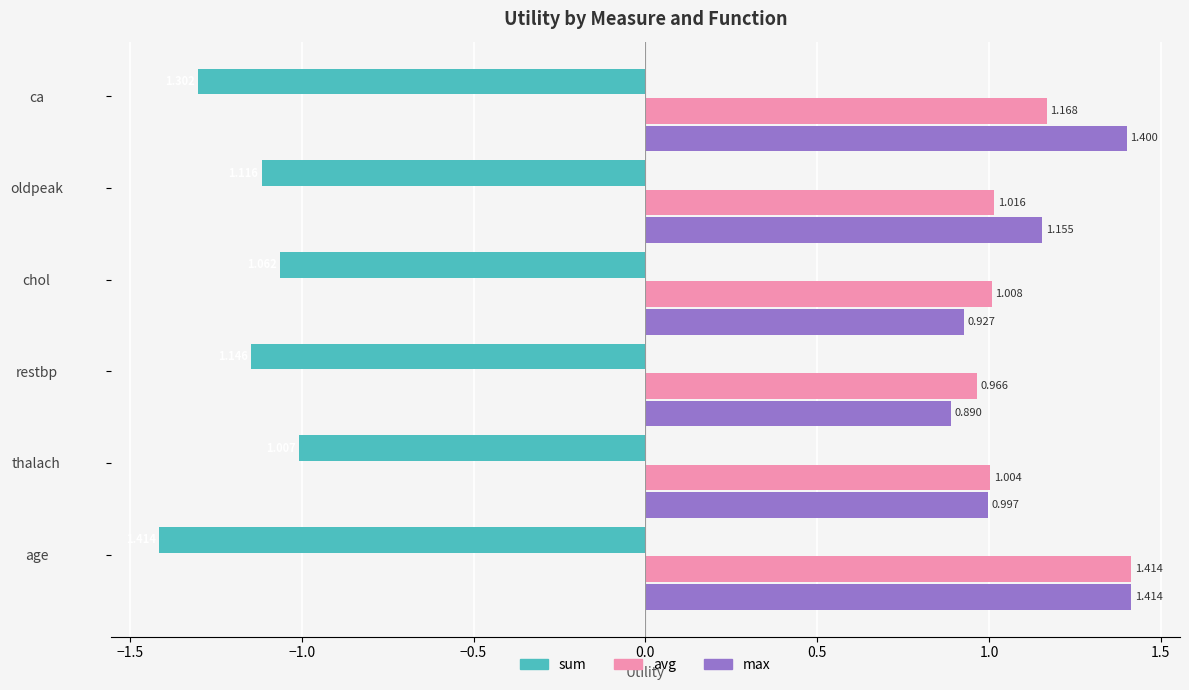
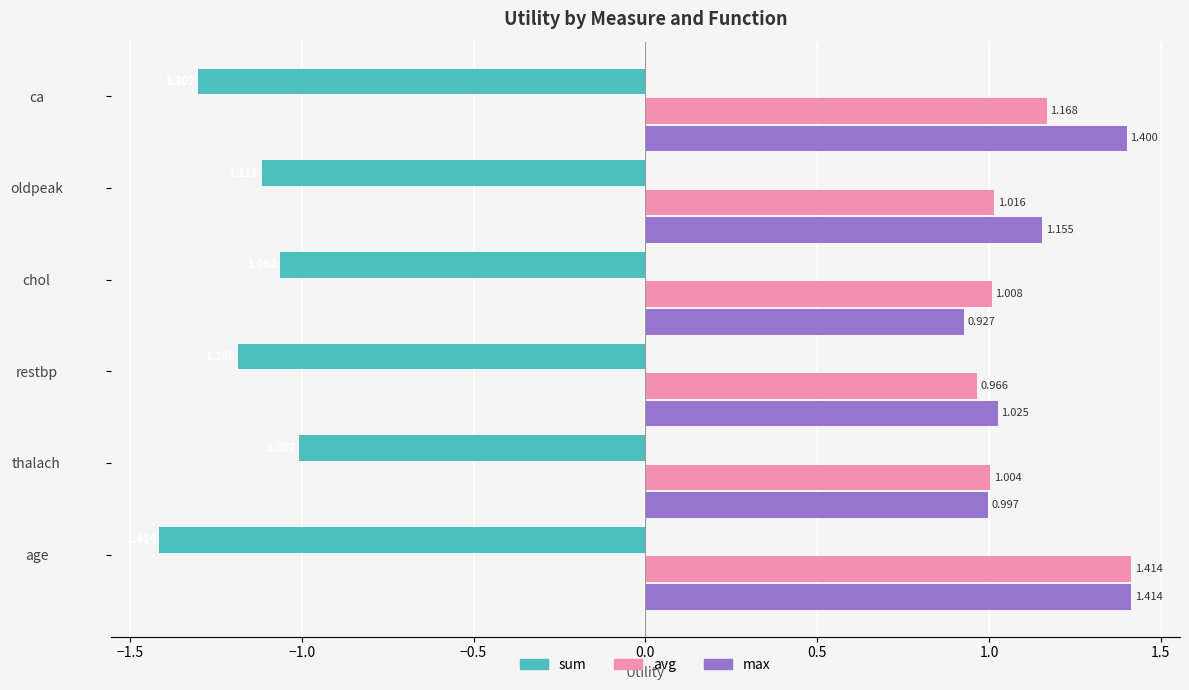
  {
    "sum": {
      "ca": -1.30,
      "oldpeak": -1.12,
      "chol": -1.06,
-     "restbp": -1.15,
+     "restbp": -1.19,
      "thalach": -1.01,
      "age": -1.41
    },
    "avg": {
      "ca": 1.168,
      "oldpeak": 1.016,
      "chol": 1.008,
      "restbp": 0.966,
      "thalach": 1.004,
      "age": 1.414
    },
    "max": {
      "ca": 1.400,
      "oldpeak": 1.155,
      "chol": 0.927,
-     "restbp": 0.890,
+     "restbp": 1.025,
      "thalach": 0.997,
      "age": 1.414
    }
  }
